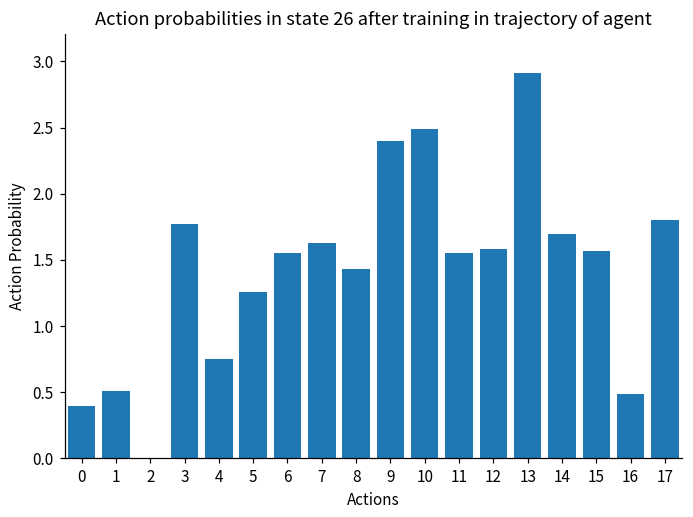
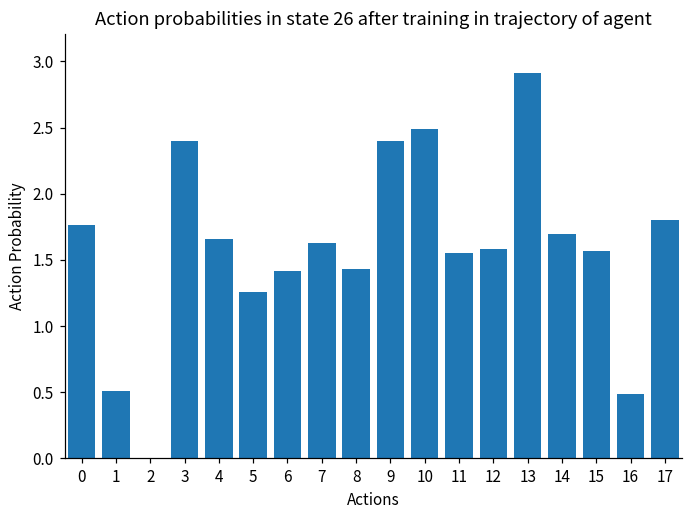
  {
-   "0": 0.39,
+   "0": 1.76,
    "1": 0.51,
    "2": 0.00,
-   "3": 1.77,
-   "4": 0.75,
+   "3": 2.40,
+   "4": 1.66,
    "5": 1.26,
-   "6": 1.55,
+   "6": 1.42,
    "7": 1.62,
    "8": 1.43,
    "9": 2.40,
    "10": 2.49,
    "11": 1.55,
    "12": 1.58,
    "13": 2.91,
    "14": 1.69,
    "15": 1.57,
    "16": 0.49,
    "17": 1.80
  }
